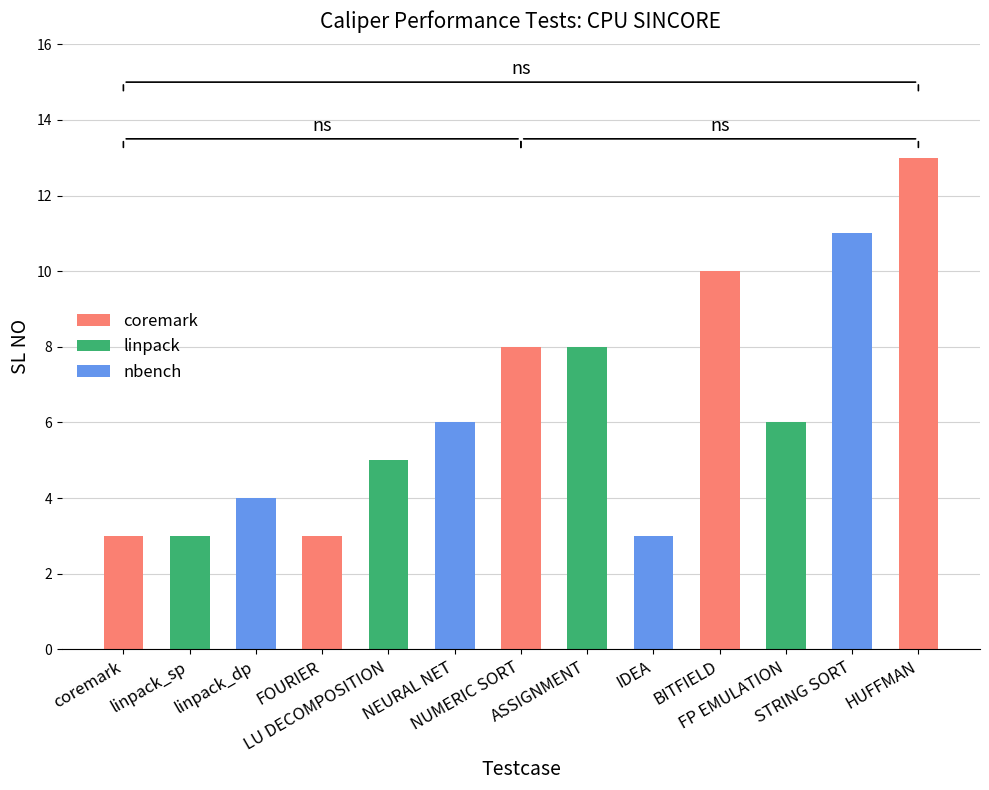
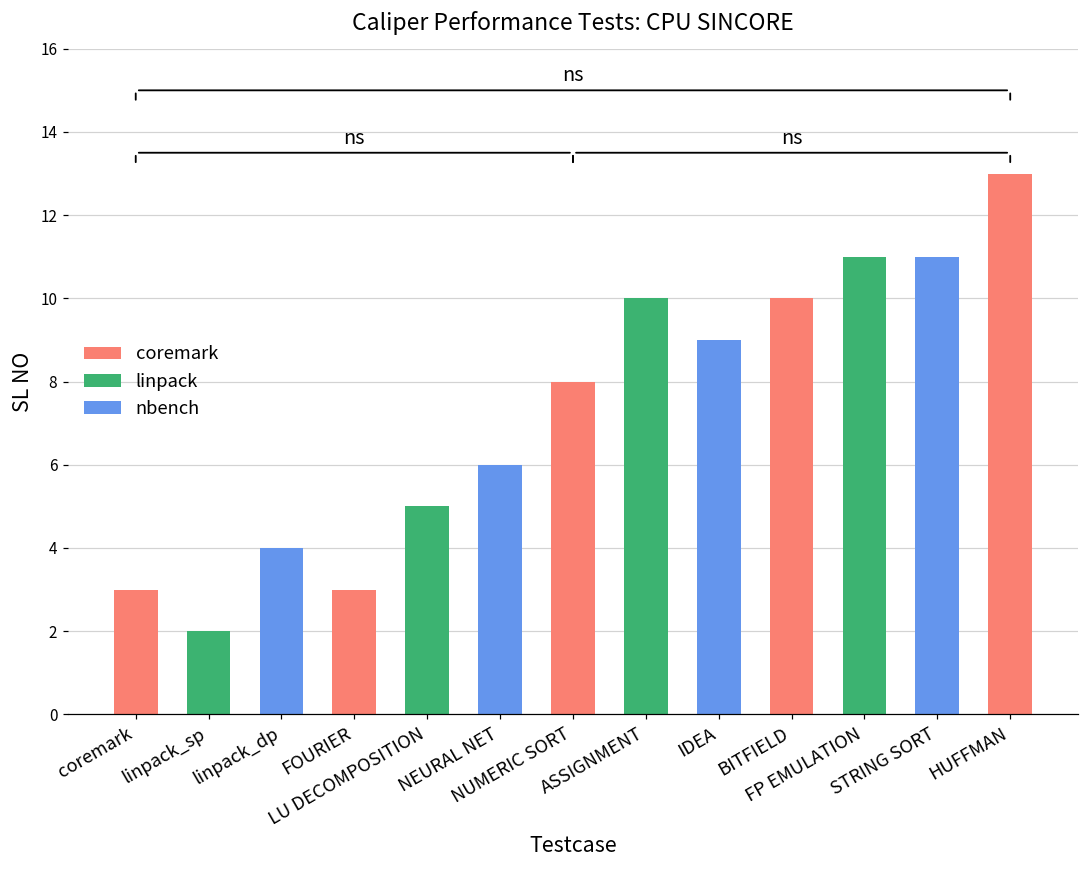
  {
    "coremark": 3,
-   "linpack_sp": 3,
+   "linpack_sp": 2,
    "linpack_dp": 4,
    "FOURIER": 3,
    "LU DECOMPOSITION": 5,
    "NEURAL NET": 6,
    "NUMERIC SORT": 8,
-   "ASSIGNMENT": 8,
-   "IDEA": 3,
+   "ASSIGNMENT": 10,
+   "IDEA": 9,
    "BITFIELD": 10,
-   "FP EMULATION": 6,
+   "FP EMULATION": 11,
    "STRING SORT": 11,
    "HUFFMAN": 13
  }
